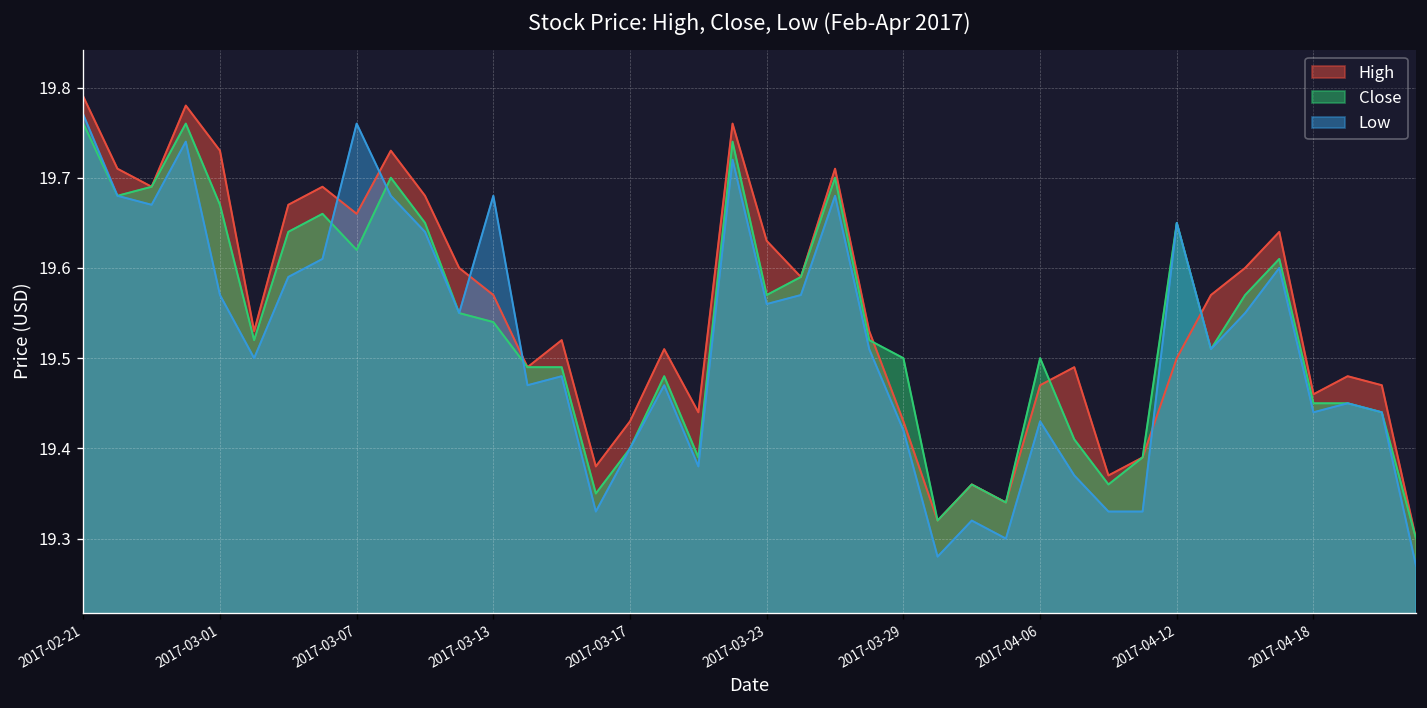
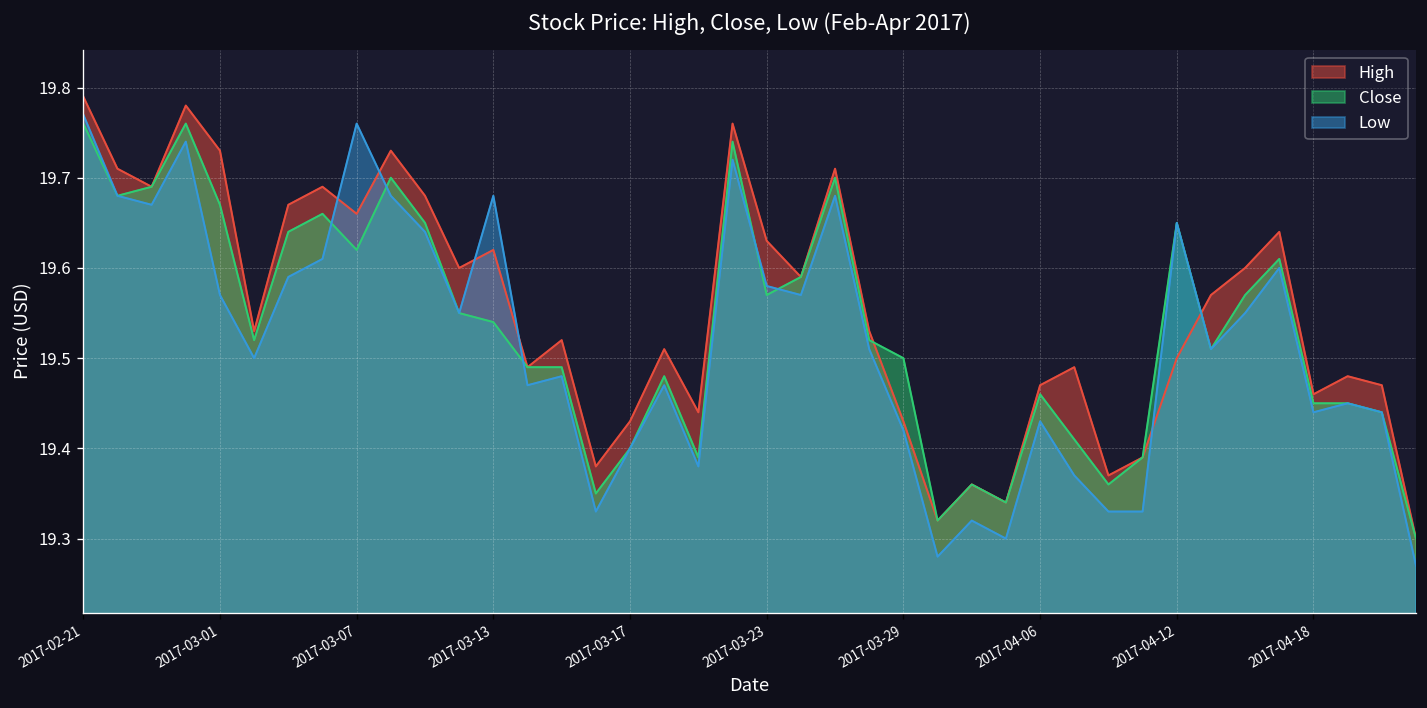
  {
    "High": {
      "2017-02-21": 19.79,
      "2017-03-01": 19.73,
      "2017-03-07": 19.66,
-     "2017-03-13": 19.57,
+     "2017-03-13": 19.62,
      "2017-03-17": 19.43,
      "2017-03-23": 19.63,
      "2017-03-29": 19.43,
      "2017-04-06": 19.47,
      "2017-04-12": 19.50,
      "2017-04-18": 19.46
    },
    "Close": {
      "2017-02-21": 19.76,
      "2017-03-01": 19.67,
      "2017-03-07": 19.62,
      "2017-03-13": 19.54,
      "2017-03-23": 19.57,
      "2017-03-29": 19.50,
-     "2017-04-06": 19.50,
+     "2017-04-06": 19.46,
      "2017-04-18": 19.45
    },
    "Low": {
      "2017-02-21": 19.77,
      "2017-03-01": 19.57,
      "2017-03-07": 19.76,
      "2017-03-13": 19.68,
-     "2017-03-23": 19.56,
+     "2017-03-23": 19.58,
      "2017-03-29": 19.42,
      "2017-04-06": 19.43,
      "2017-04-18": 19.44
    }
  }
